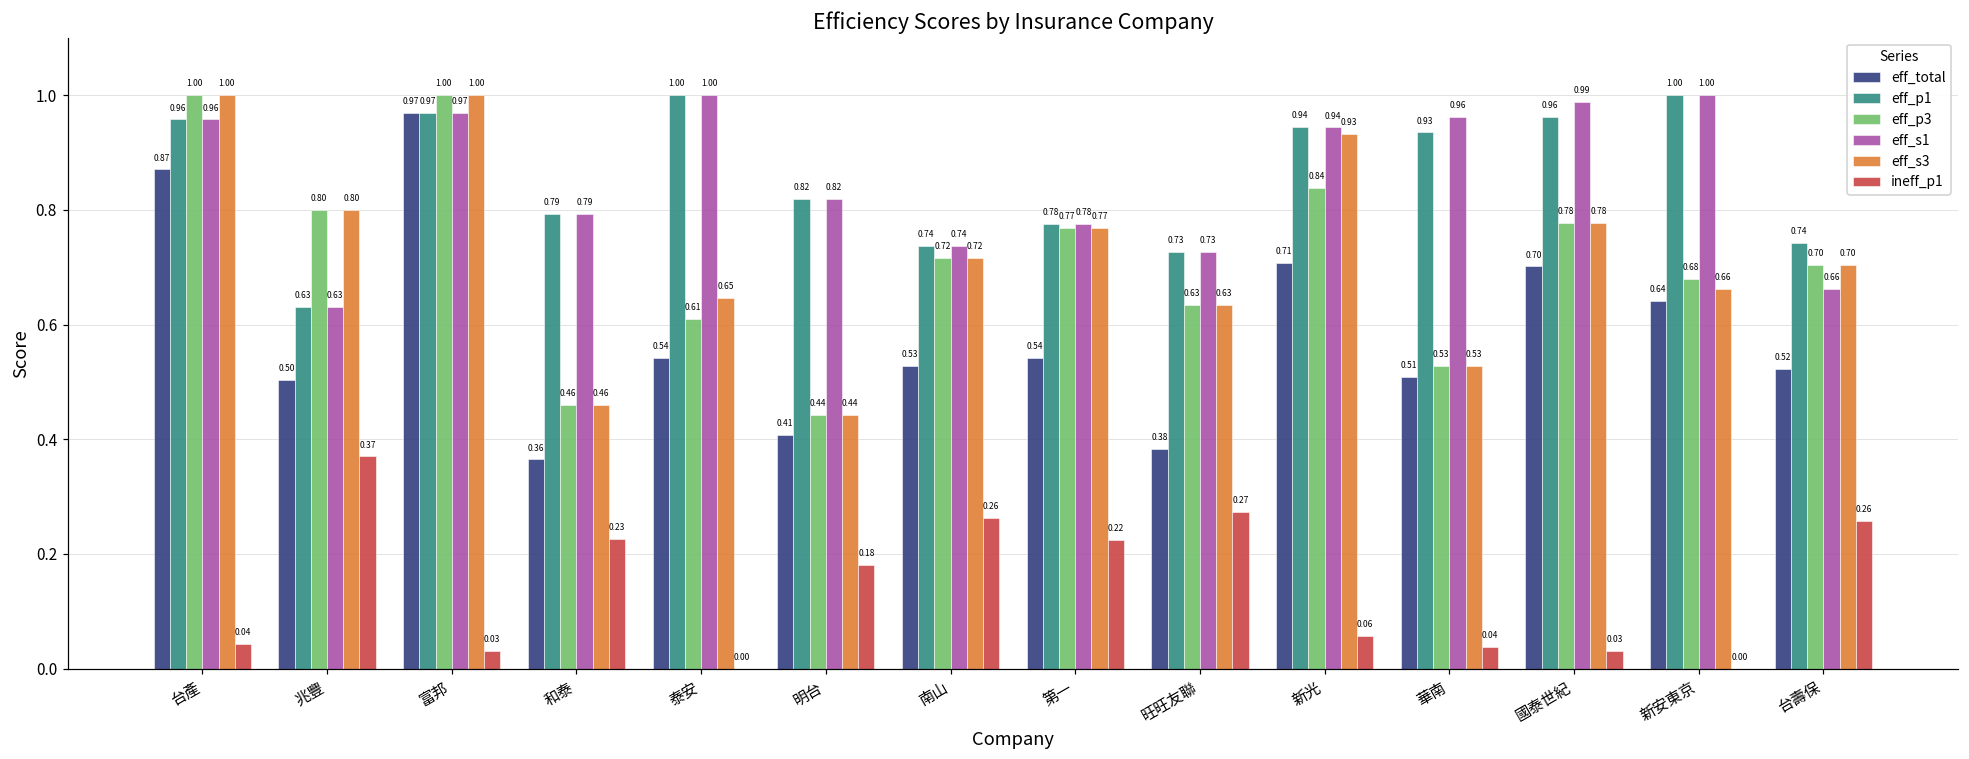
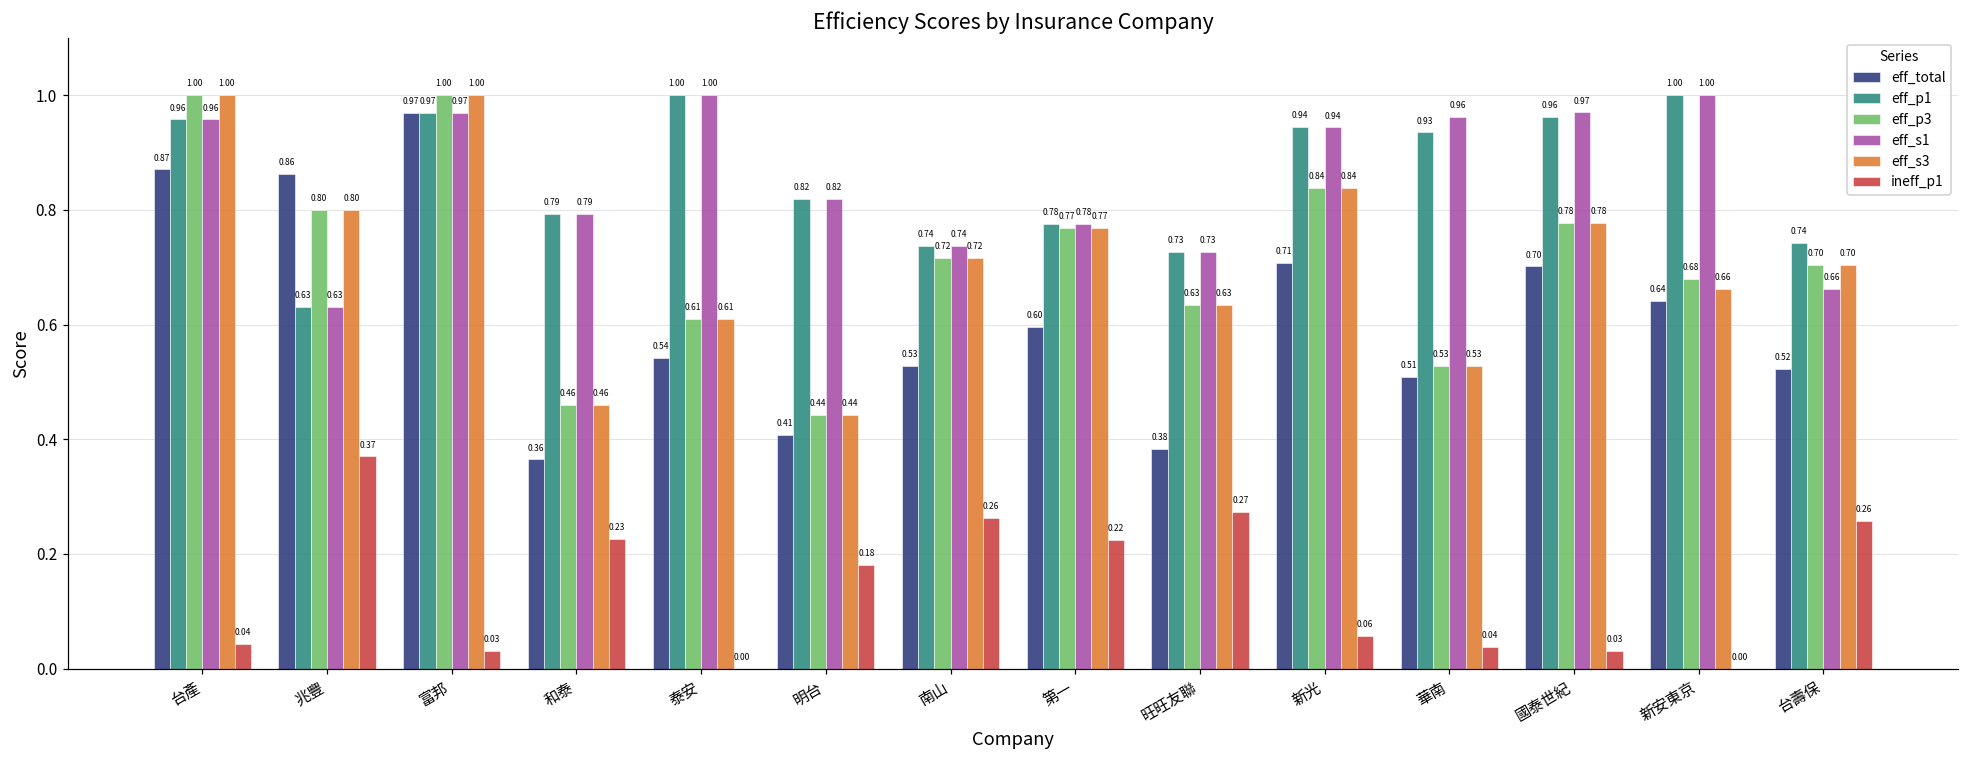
  {
    "eff_total": {
      "台產": 0.87,
-     "兆豐": 0.50,
+     "兆豐": 0.86,
      "富邦": 0.97,
      "和泰": 0.36,
      "泰安": 0.54,
      "明台": 0.41,
      "南山": 0.53,
-     "第一": 0.54,
+     "第一": 0.60,
      "旺旺友聯": 0.38,
      "新光": 0.71,
      "華南": 0.51,
      "國泰世紀": 0.70,
      "新安東京": 0.64,
      "台壽保": 0.52
    },
    "eff_p1": {
      "台產": 0.96,
      "兆豐": 0.63,
      "富邦": 0.97,
      "和泰": 0.79,
      "泰安": 1.00,
      "明台": 0.82,
      "南山": 0.74,
      "第一": 0.78,
      "旺旺友聯": 0.73,
      "新光": 0.94,
      "華南": 0.93,
      "國泰世紀": 0.96,
      "新安東京": 1.00,
      "台壽保": 0.74
    },
    "eff_p3": {
      "台產": 1.00,
      "兆豐": 0.80,
      "富邦": 1.00,
      "和泰": 0.46,
      "泰安": 0.61,
      "明台": 0.44,
      "南山": 0.72,
      "第一": 0.77,
      "旺旺友聯": 0.63,
      "新光": 0.84,
      "華南": 0.53,
      "國泰世紀": 0.78,
      "新安東京": 0.68,
      "台壽保": 0.70
    },
    "eff_s1": {
      "台產": 0.96,
      "兆豐": 0.63,
      "富邦": 0.97,
      "和泰": 0.79,
      "泰安": 1.00,
      "明台": 0.82,
      "南山": 0.74,
      "第一": 0.78,
      "旺旺友聯": 0.73,
      "新光": 0.94,
      "華南": 0.96,
-     "國泰世紀": 0.99,
+     "國泰世紀": 0.97,
      "新安東京": 1.00,
      "台壽保": 0.66
    },
    "eff_s3": {
      "台產": 1.00,
      "兆豐": 0.80,
      "富邦": 1.00,
      "和泰": 0.46,
-     "泰安": 0.65,
+     "泰安": 0.61,
      "明台": 0.44,
      "南山": 0.72,
      "第一": 0.77,
      "旺旺友聯": 0.63,
-     "新光": 0.93,
+     "新光": 0.84,
      "華南": 0.53,
      "國泰世紀": 0.78,
      "新安東京": 0.66,
      "台壽保": 0.70
    },
    "ineff_p1": {
      "台產": 0.04,
      "兆豐": 0.37,
      "富邦": 0.03,
      "和泰": 0.23,
      "泰安": 0.00,
      "明台": 0.18,
      "南山": 0.26,
      "第一": 0.22,
      "旺旺友聯": 0.27,
      "新光": 0.06,
      "華南": 0.04,
      "國泰世紀": 0.03,
      "新安東京": 0.00,
      "台壽保": 0.26
    }
  }
